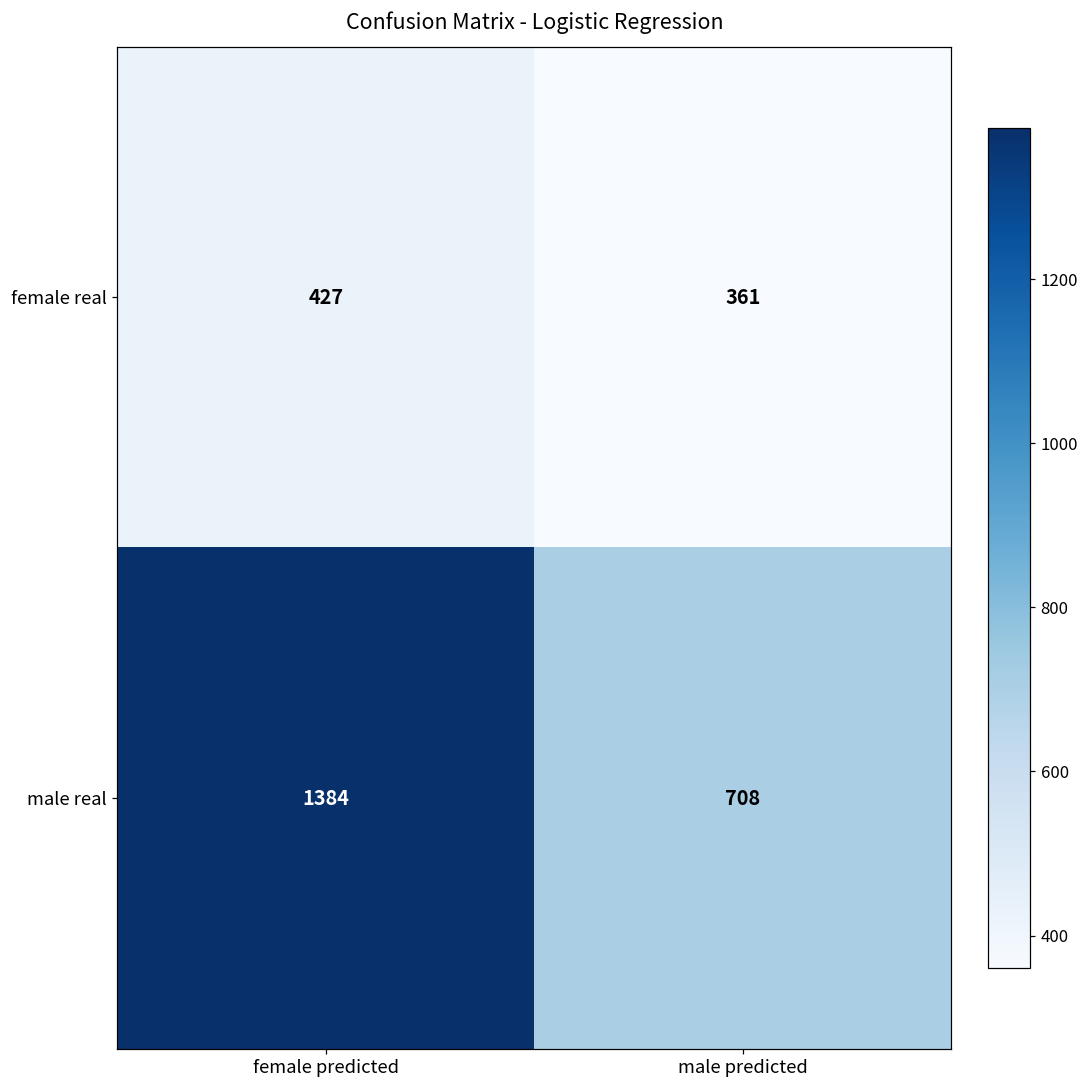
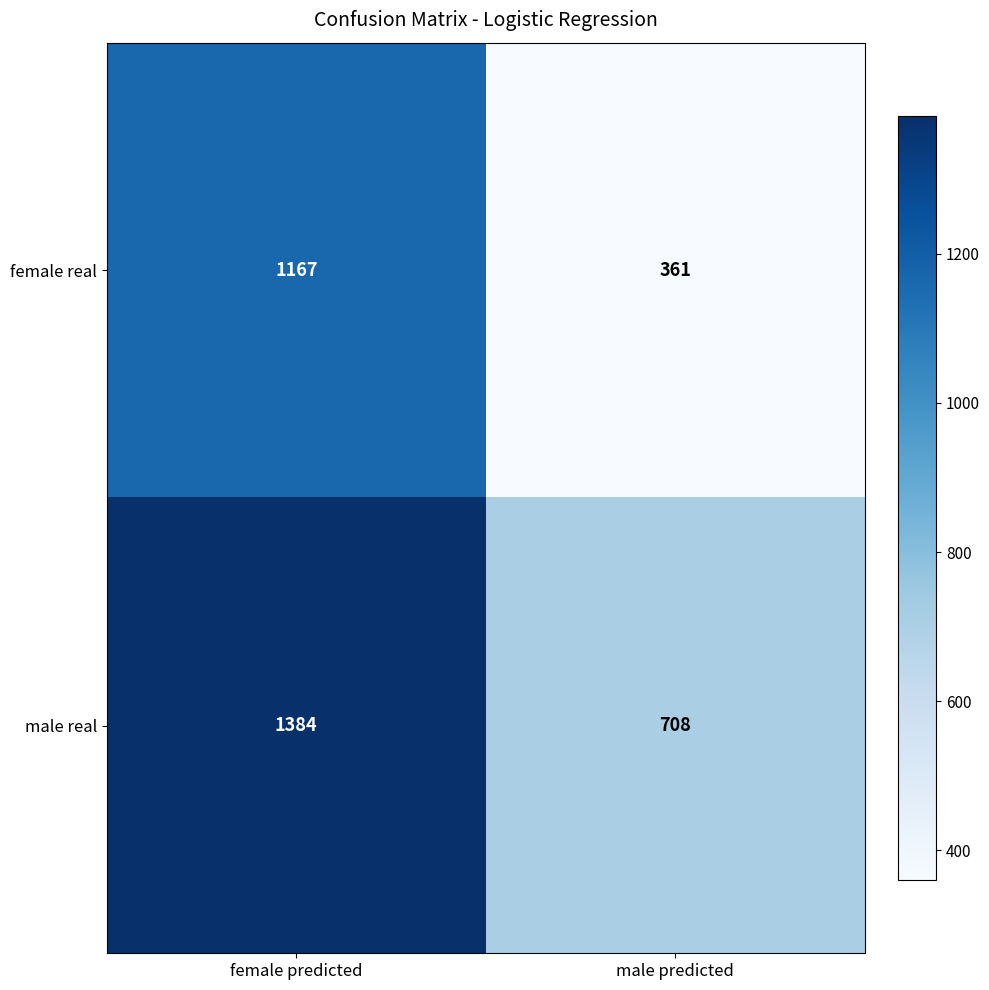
  {
    "female real": {
-     "female predicted": 427,
+     "female predicted": 1167,
      "male predicted": 361
    },
    "male real": {
      "female predicted": 1384,
      "male predicted": 708
    }
  }
